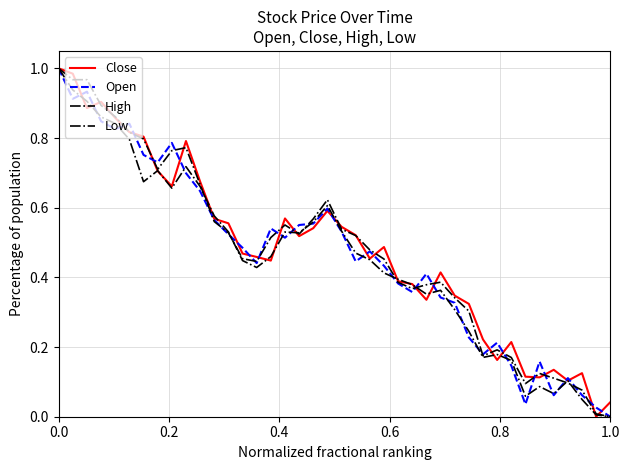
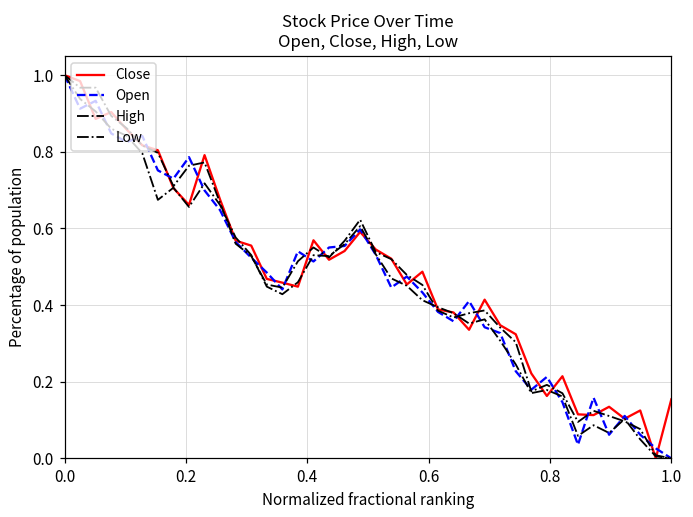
  {
    "Close": {
-     "1.0": 0.04
+     "1.0": 0.15
    }
  }
